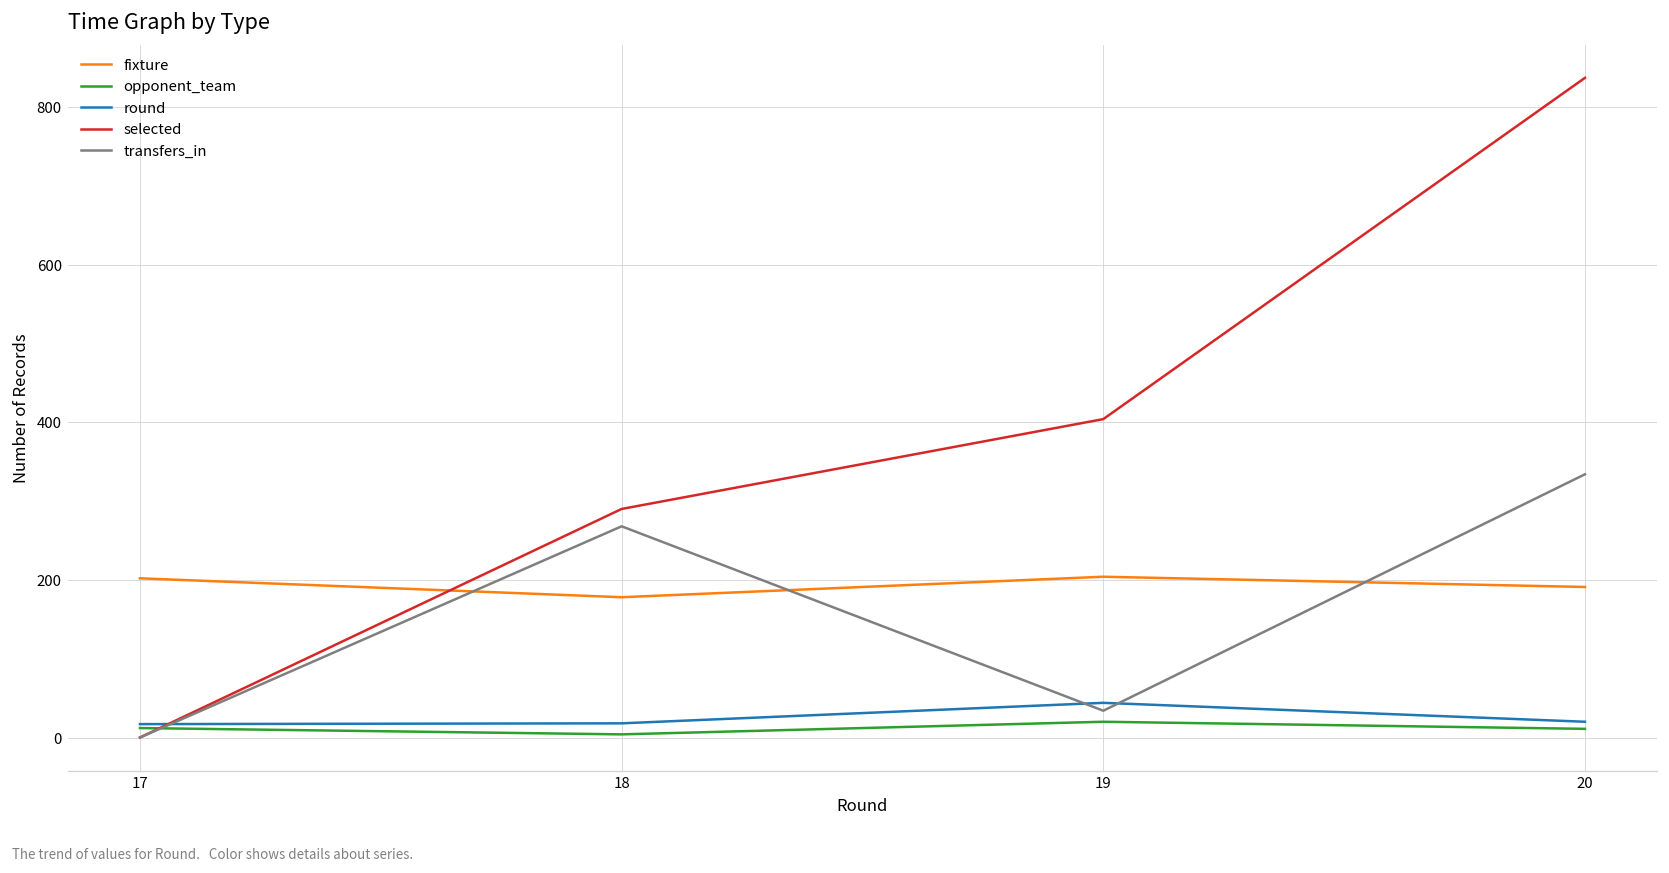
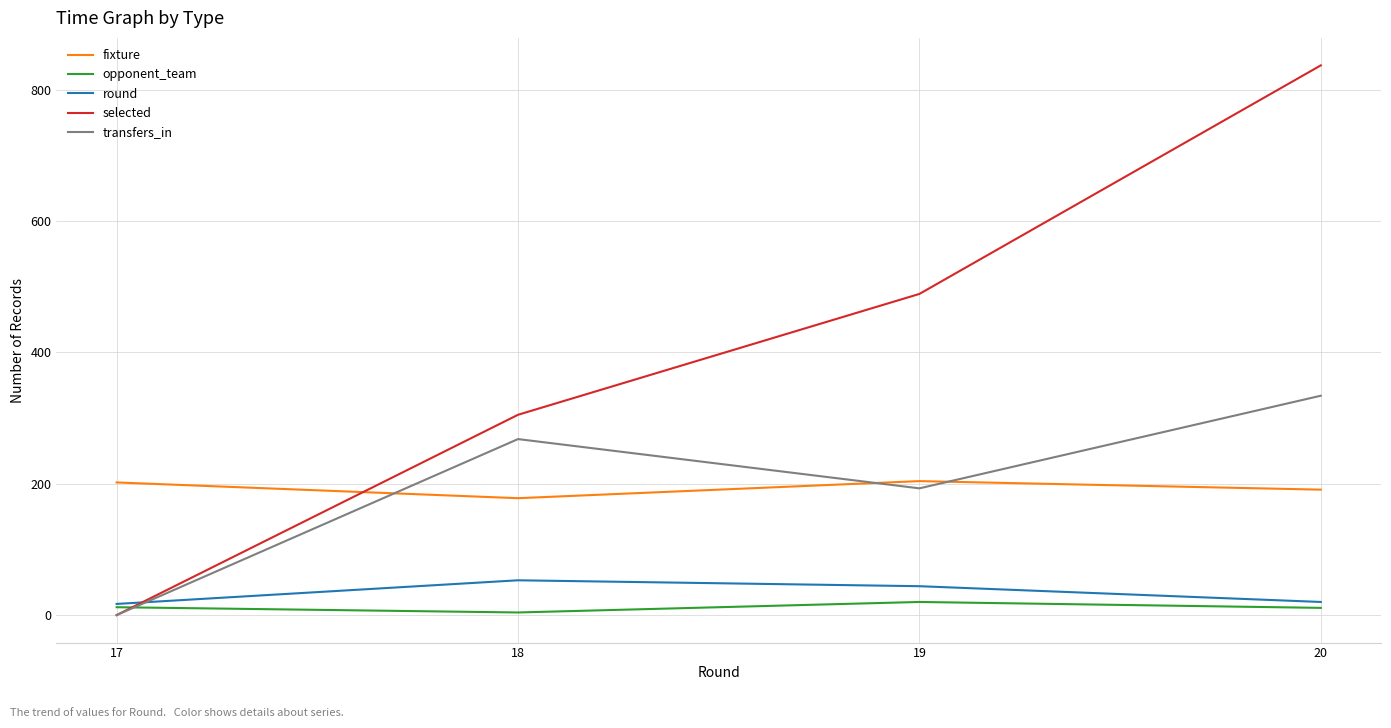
  {
    "fixture": {
      "17": 200,
      "18": 180,
      "19": 200,
      "20": 190
    },
    "opponent_team": {
      "17": 10,
      "18": 0,
      "19": 20,
      "20": 10
    },
    "round": {
      "17": 20,
-     "18": 20,
+     "18": 50,
      "19": 40,
      "20": 20
    },
    "selected": {
-     "18": 290,
-     "19": 400,
+     "18": 310,
+     "19": 490,
      "20": 840
    },
    "transfers_in": {
      "18": 270,
-     "19": 30,
+     "19": 190,
      "20": 330
    }
  }
